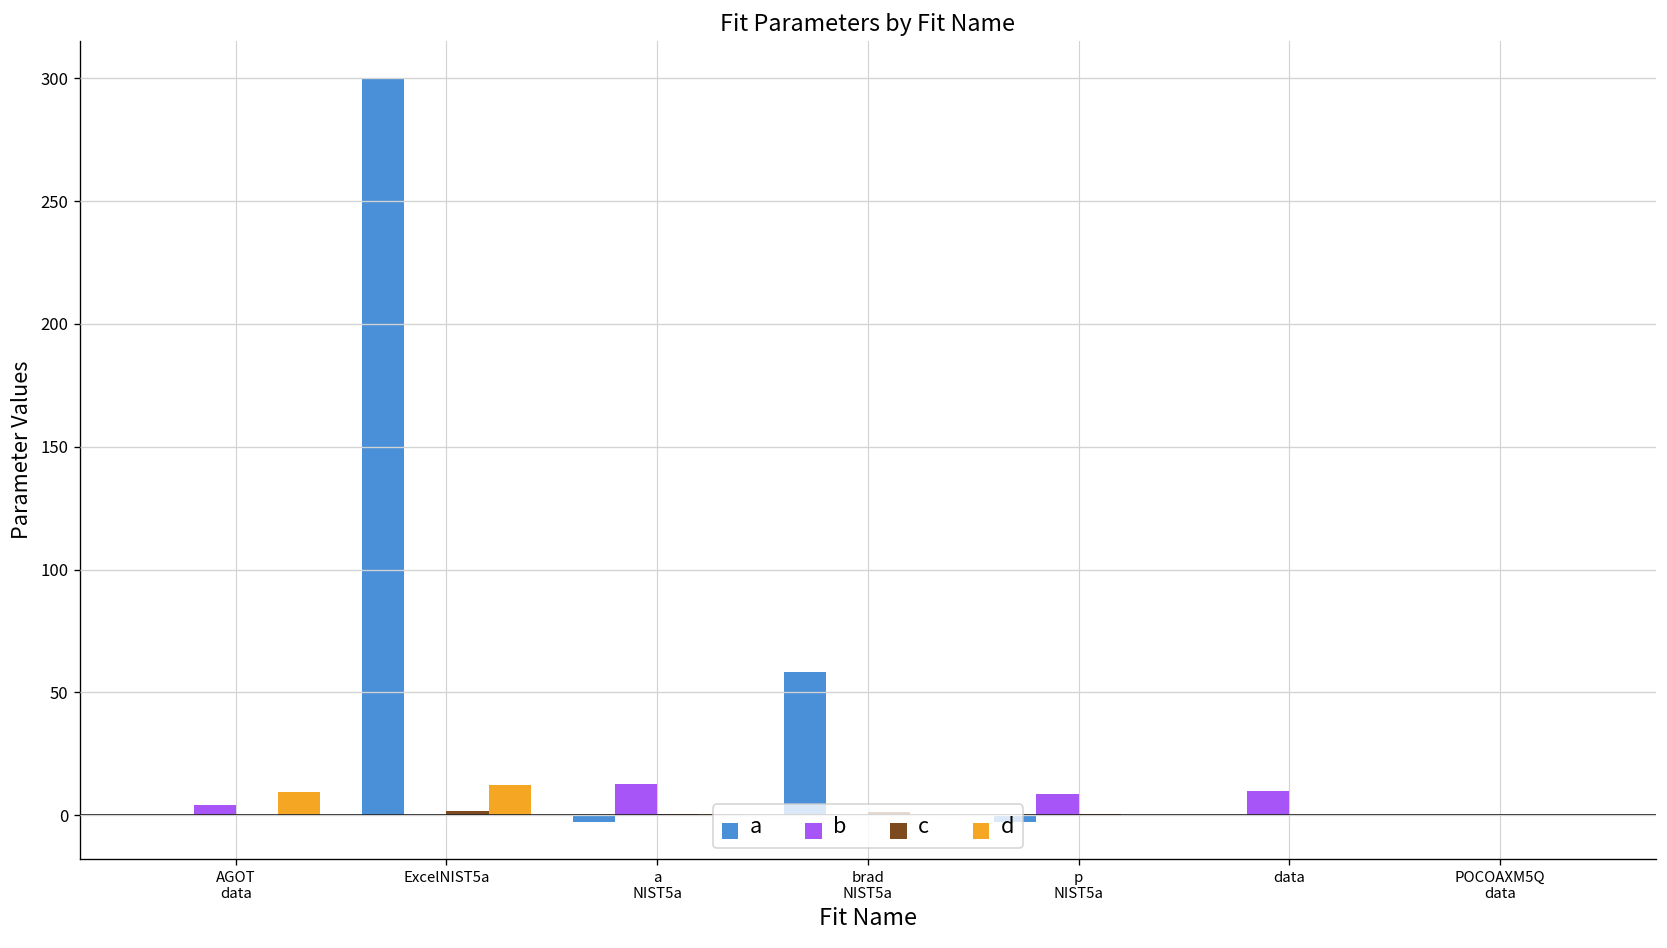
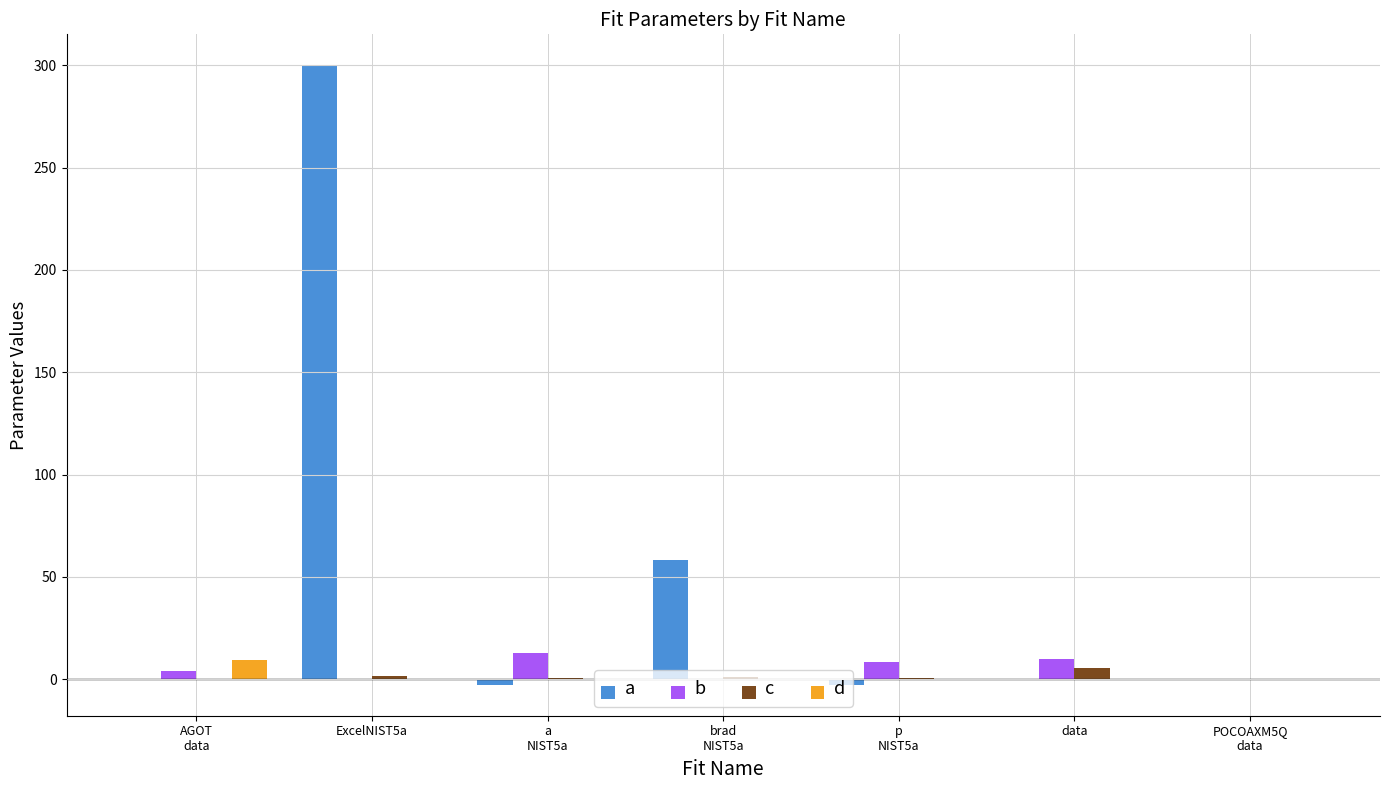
  {
    "a": {
      "ExcelNIST5a": 300,
      "a NIST5a": -3,
      "brad NIST5a": 58
    },
    "b": {
      "AGOT data": 4,
      "a NIST5a": 13,
      "p NIST5a": 8,
      "data": 10
    },
    "c": {
      "ExcelNIST5a": 2,
-     "data": 0
+     "data": 5
    },
    "d": {
      "AGOT data": 10,
-     "ExcelNIST5a": 12
+     "ExcelNIST5a": 0
    }
  }
